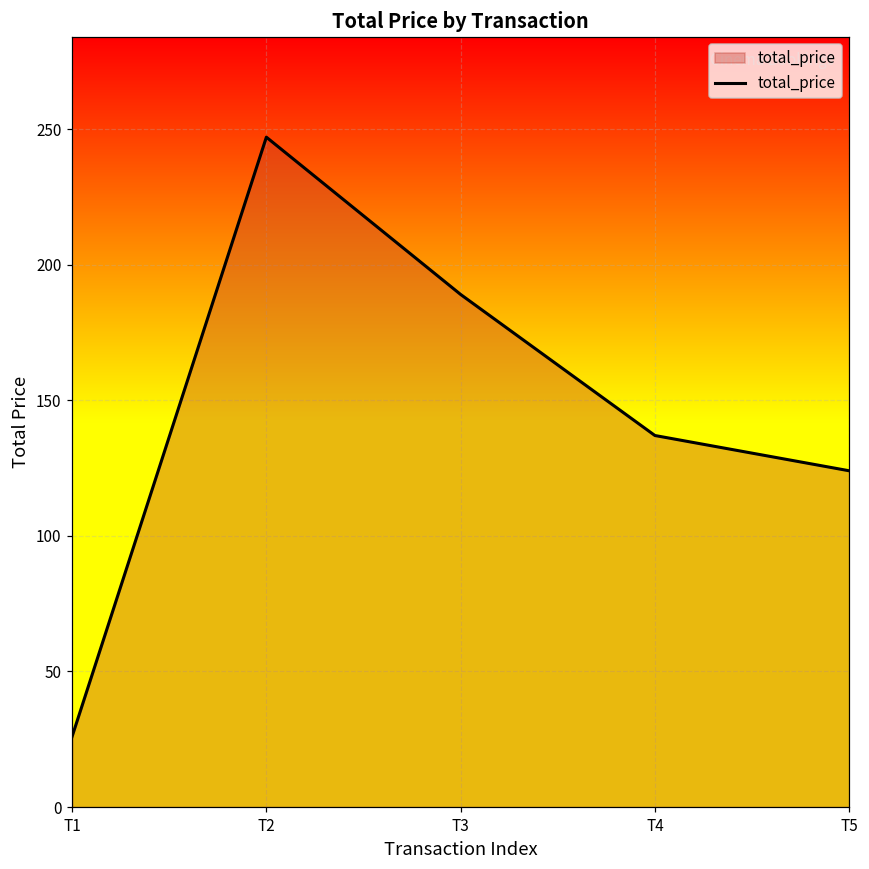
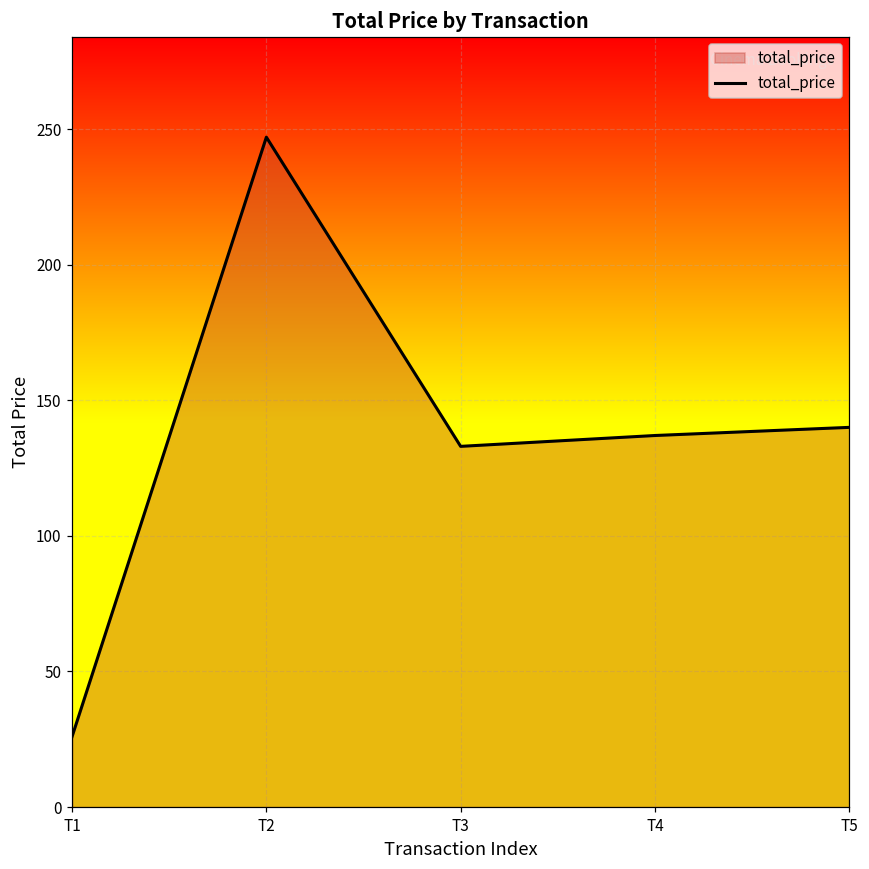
  {
    "T1": 26,
    "T2": 247,
-   "T3": 189,
+   "T3": 133,
    "T4": 137,
-   "T5": 124
+   "T5": 140
  }
